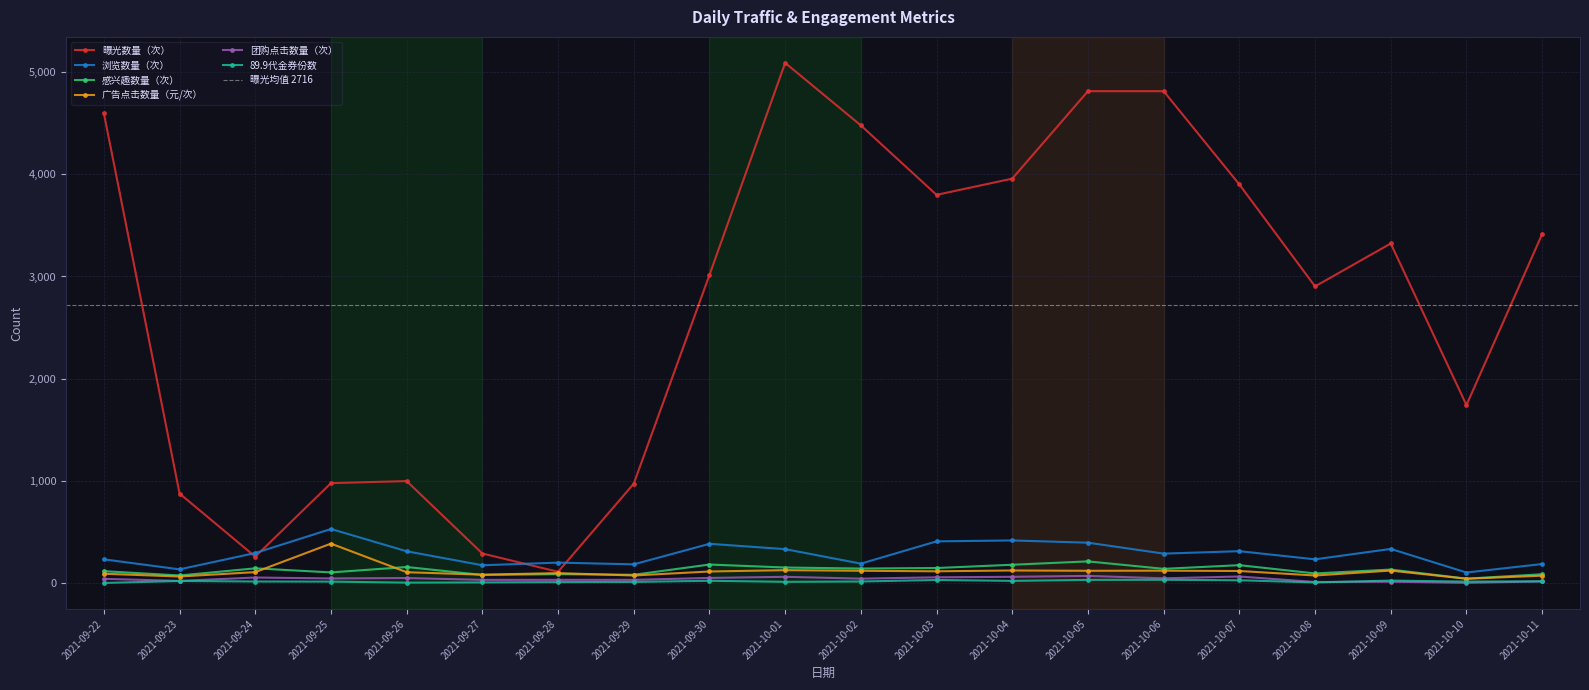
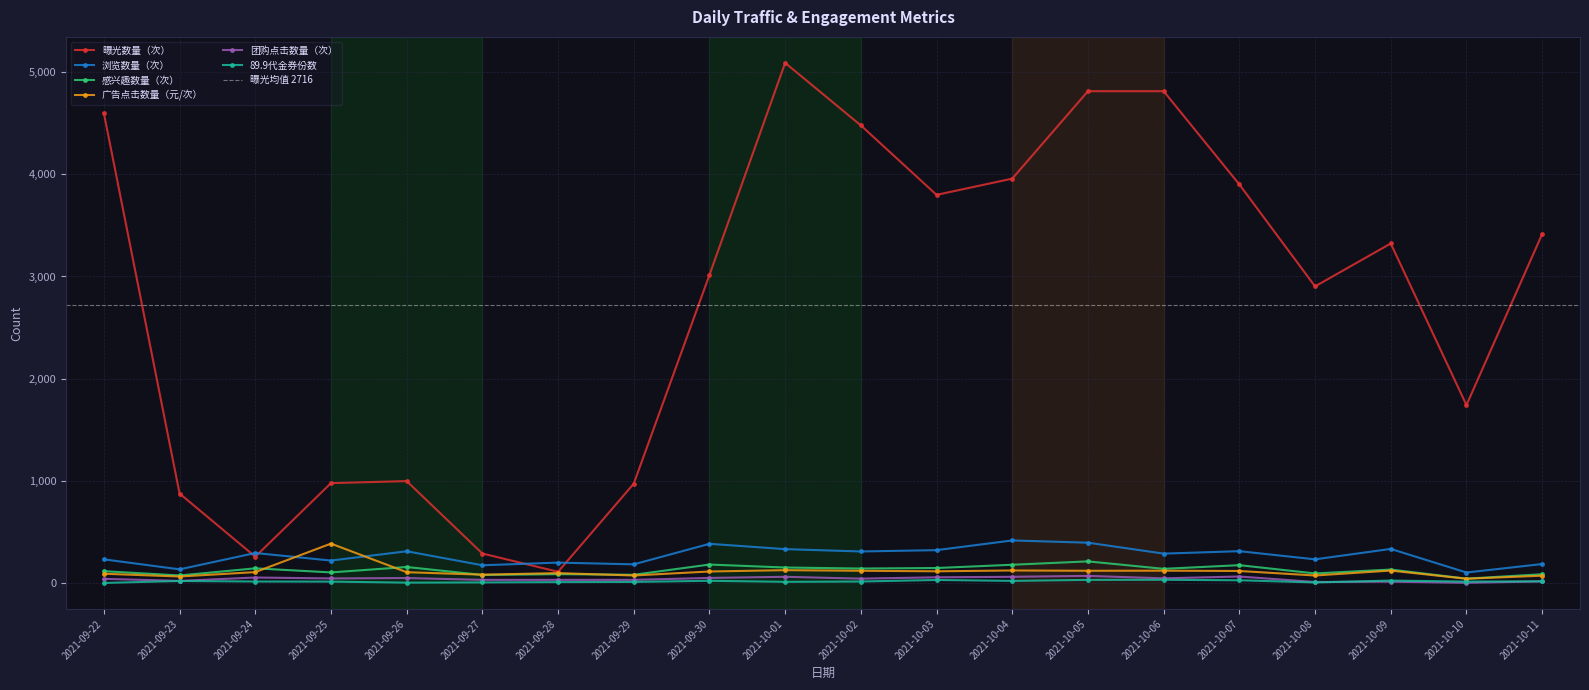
  {
    "曝光数量（次）": {
      "2021-09-22": "4,600",
      "2021-09-23": "880",
      "2021-09-24": "260",
      "2021-09-25": "980",
      "2021-09-26": "1,000",
      "2021-09-27": "290",
      "2021-09-29": "970",
      "2021-09-30": "3,020",
      "2021-10-01": "5,090",
      "2021-10-02": "4,480",
      "2021-10-03": "3,800",
      "2021-10-04": "3,960",
      "2021-10-05": "4,810",
      "2021-10-06": "4,810",
      "2021-10-07": "3,900",
      "2021-10-08": "2,900",
      "2021-10-09": "3,320",
      "2021-10-10": "1,740",
      "2021-10-11": "3,420"
    },
    "浏览数量（次）": {
      "2021-09-22": "230",
      "2021-09-23": "130",
      "2021-09-24": "290",
-     "2021-09-25": "530",
+     "2021-09-25": "220",
      "2021-09-26": "310",
      "2021-09-27": "170",
      "2021-09-28": "200",
      "2021-09-29": "180",
      "2021-09-30": "380",
      "2021-10-01": "330",
-     "2021-10-02": "190",
-     "2021-10-03": "410",
+     "2021-10-02": "310",
+     "2021-10-03": "320",
      "2021-10-04": "420",
      "2021-10-05": "390",
      "2021-10-06": "290",
      "2021-10-07": "310",
      "2021-10-08": "230",
      "2021-10-09": "330",
      "2021-10-10": "100",
      "2021-10-11": "190"
    },
    "广告点击数量（元/次）": {
      "2021-09-24": "110",
      "2021-09-25": "390",
      "2021-09-26": "110",
      "2021-09-30": "110",
      "2021-10-01": "130",
      "2021-10-03": "110",
      "2021-10-04": "120",
      "2021-10-05": "120",
      "2021-10-07": "120"
    },
    "团购点击数量（次）": {
      "2021-09-22": "40",
      "2021-09-24": "50",
      "2021-09-25": "40",
      "2021-09-26": "50",
      "2021-09-30": "50",
      "2021-10-01": "60",
      "2021-10-02": "40",
      "2021-10-03": "60",
      "2021-10-04": "60",
      "2021-10-05": "70",
      "2021-10-07": "60"
    }
  }
